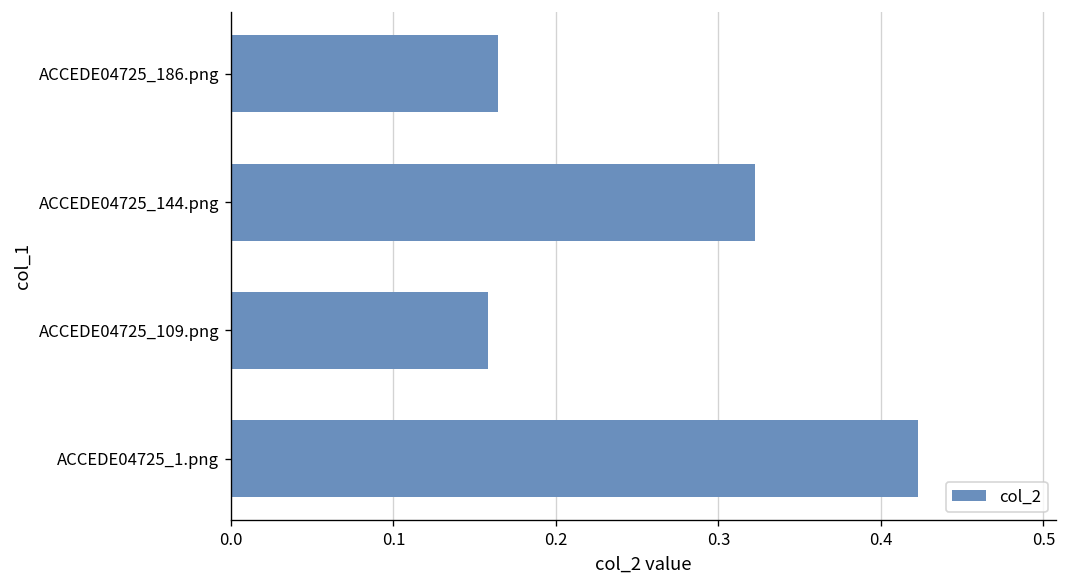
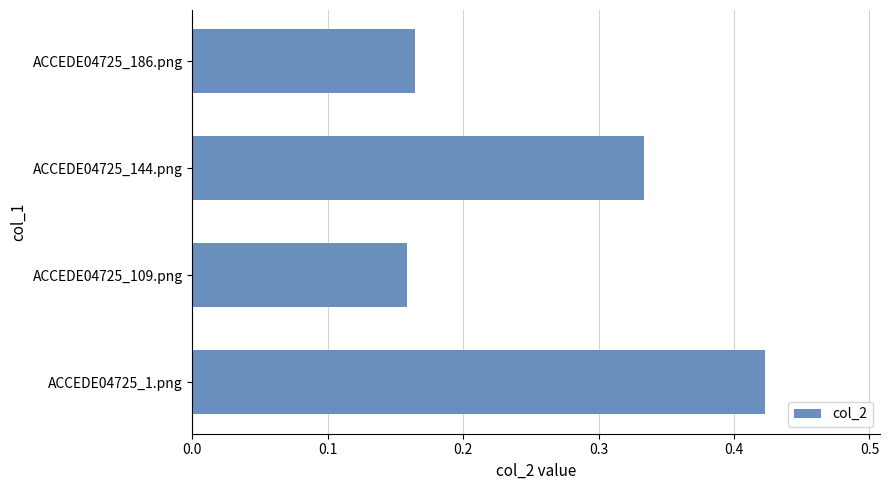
  {
    "ACCEDE04725_186.png": 0.165,
-   "ACCEDE04725_144.png": 0.323,
+   "ACCEDE04725_144.png": 0.333,
    "ACCEDE04725_109.png": 0.158,
    "ACCEDE04725_1.png": 0.423
  }
